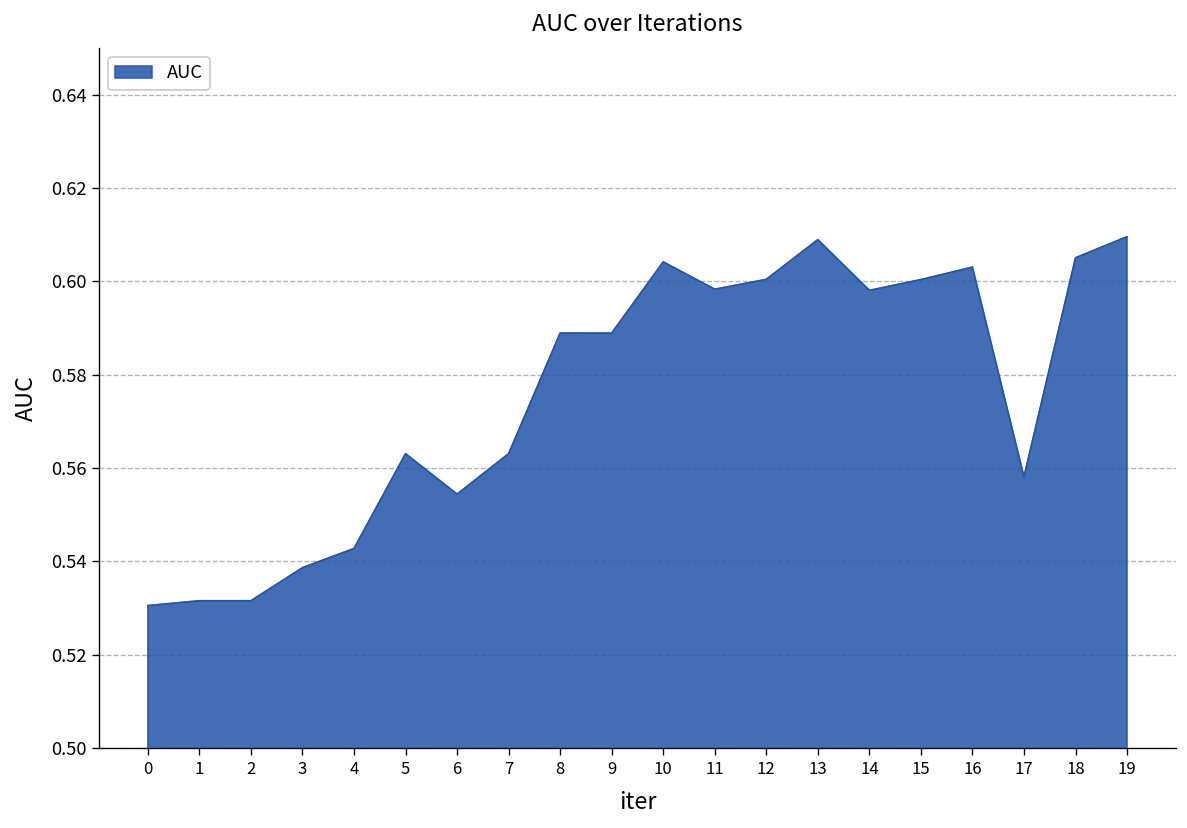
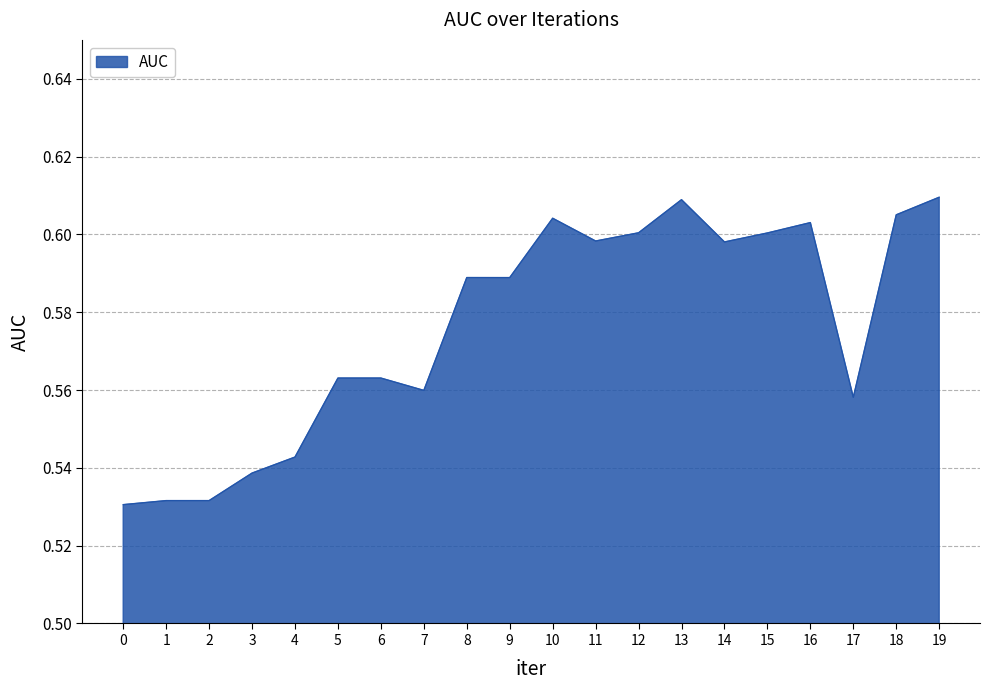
  {
    "0": 0.531,
    "1": 0.532,
    "2": 0.532,
    "3": 0.539,
    "4": 0.543,
    "5": 0.563,
-   "6": 0.554,
-   "7": 0.563,
+   "6": 0.563,
+   "7": 0.560,
    "8": 0.589,
    "9": 0.589,
    "10": 0.604,
    "11": 0.598,
    "12": 0.600,
    "13": 0.609,
    "14": 0.598,
    "15": 0.600,
    "16": 0.603,
    "17": 0.558,
    "18": 0.605,
    "19": 0.610
  }
